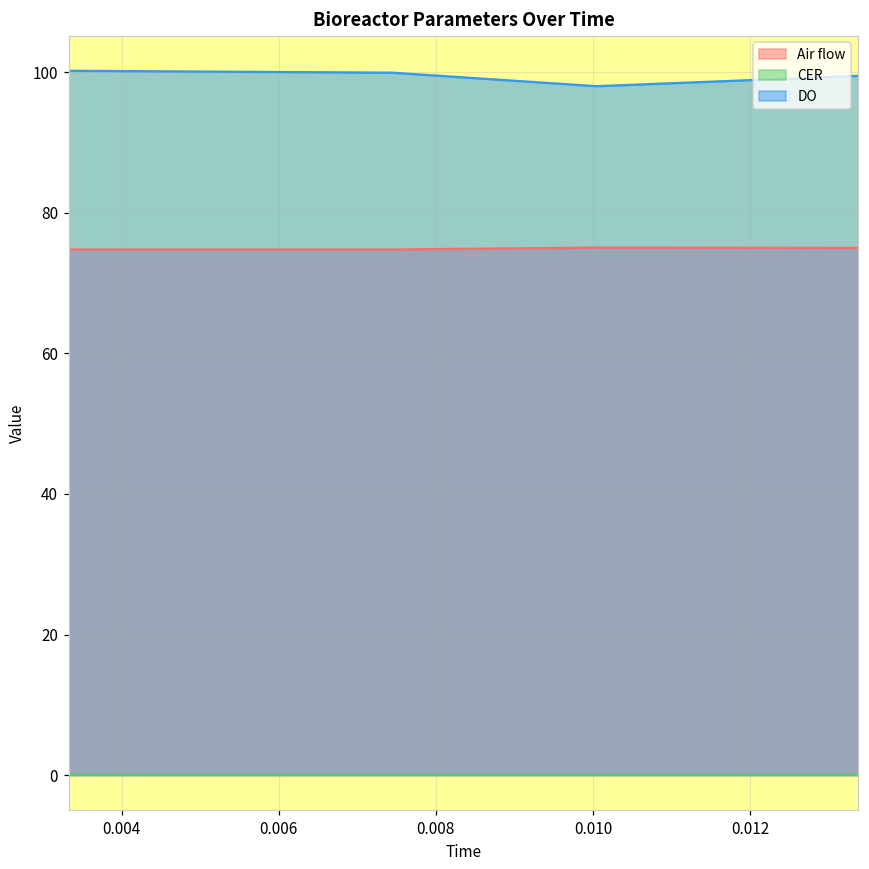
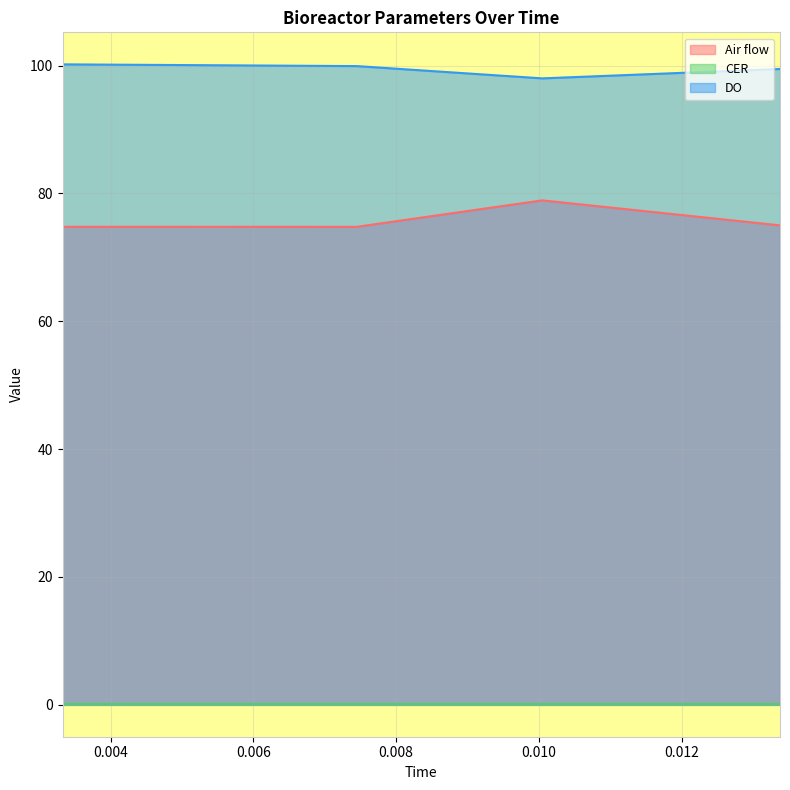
  {
    "Air flow": {
-     "0.010": 75
+     "0.010": 79
    },
    "CER": {
      "0.010": 0
    },
    "DO": {
      "0.010": 98
    }
  }
